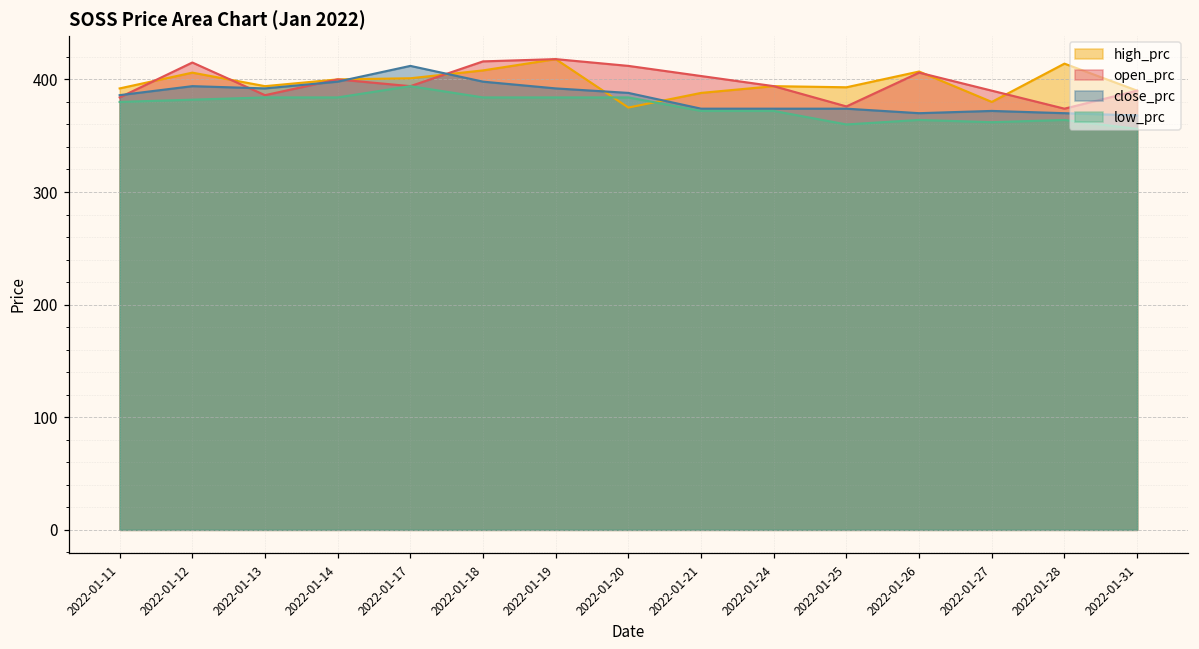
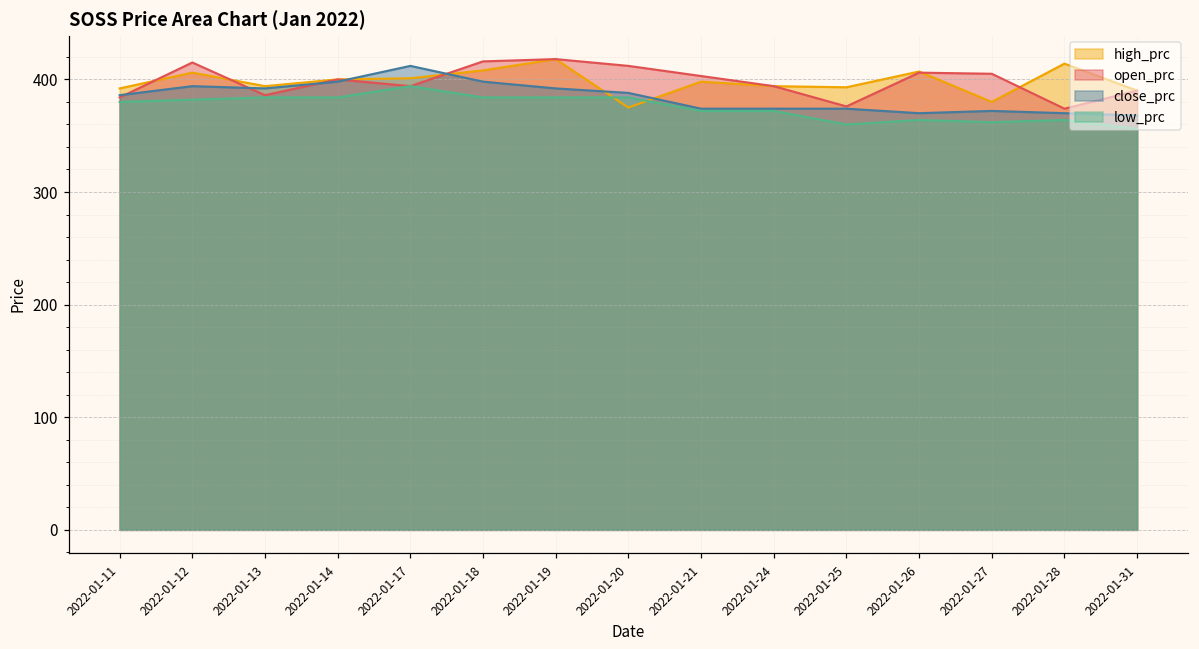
  {
    "high_prc": {
      "2022-01-11": 392,
      "2022-01-12": 406,
      "2022-01-17": 401,
      "2022-01-18": 408,
      "2022-01-20": 375,
-     "2022-01-21": 388,
+     "2022-01-21": 398,
      "2022-01-25": 393,
      "2022-01-27": 380,
      "2022-01-28": 414
    },
    "open_prc": {
      "2022-01-12": 415,
      "2022-01-18": 416,
      "2022-01-20": 412,
      "2022-01-21": 403,
-     "2022-01-27": 390,
+     "2022-01-27": 405,
      "2022-01-28": 374
    }
  }
